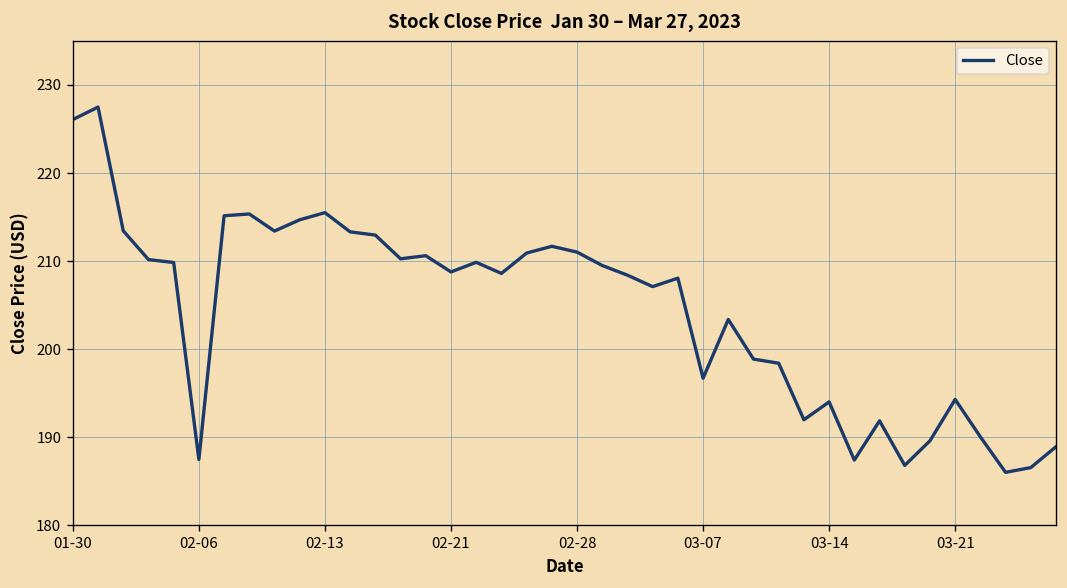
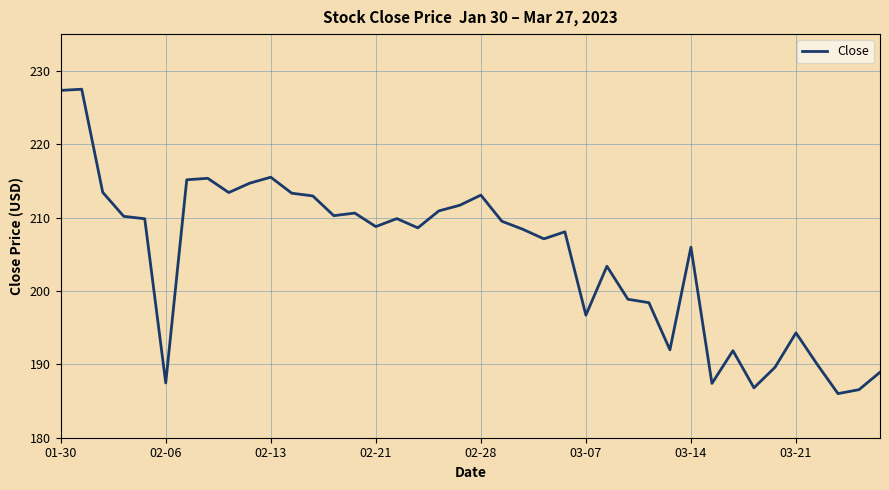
  {
-   "01-30": 226,
+   "01-30": 227,
    "02-06": 187,
    "02-13": 216,
    "02-21": 209,
-   "02-28": 211,
+   "02-28": 213,
    "03-07": 197,
-   "03-14": 194,
+   "03-14": 206,
    "03-21": 194
  }
